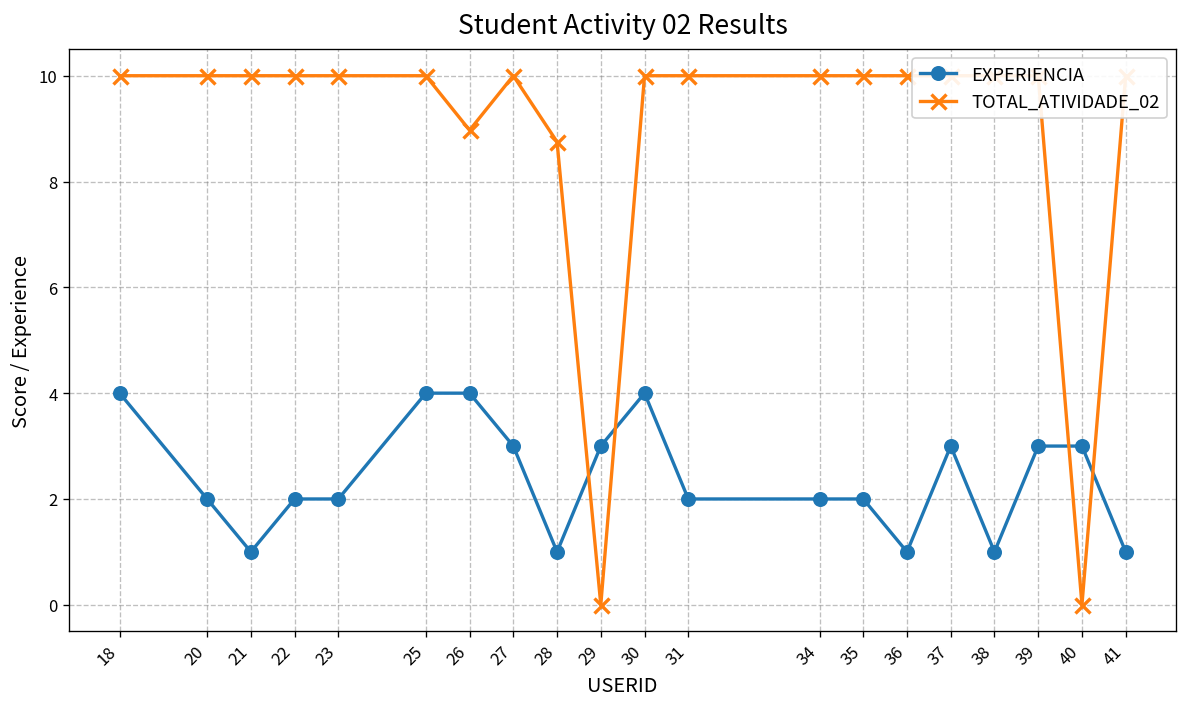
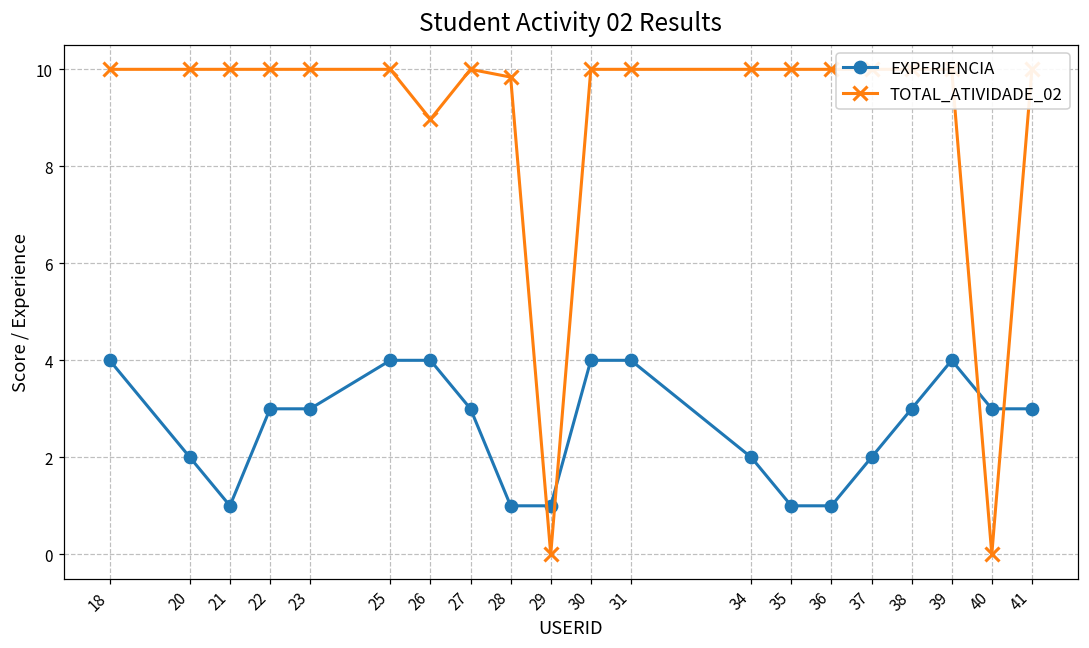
  {
    "EXPERIENCIA": {
      "18": 4,
      "20": 2,
      "21": 1,
-     "22": 2,
-     "23": 2,
+     "22": 3,
+     "23": 3,
      "25": 4,
      "26": 4,
      "27": 3,
      "28": 1,
-     "29": 3,
+     "29": 1,
      "30": 4,
-     "31": 2,
+     "31": 4,
      "34": 2,
-     "35": 2,
+     "35": 1,
      "36": 1,
-     "37": 3,
-     "38": 1,
-     "39": 3,
+     "37": 2,
+     "38": 3,
+     "39": 4,
      "40": 3,
-     "41": 1
+     "41": 3
    },
    "TOTAL_ATIVIDADE_02": {
      "18": 10.0,
      "20": 10.0,
      "21": 10.0,
      "22": 10.0,
      "23": 10.0,
      "25": 10.0,
      "26": 9.0,
      "27": 10.0,
-     "28": 8.8,
+     "28": 9.8,
      "29": 0.0,
      "30": 10.0,
      "31": 10.0,
      "34": 10.0,
      "35": 10.0,
      "36": 10.0,
      "40": 0.0
    }
  }
